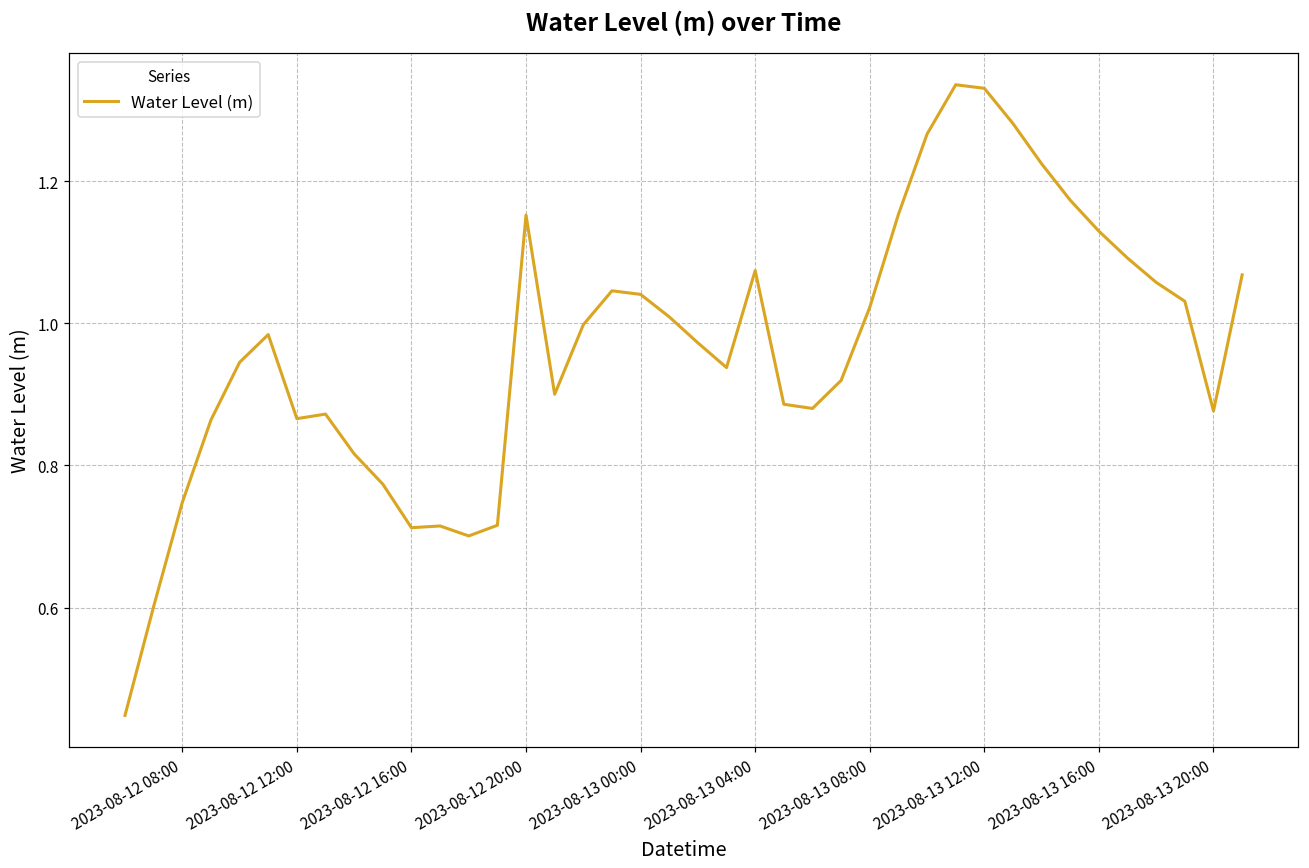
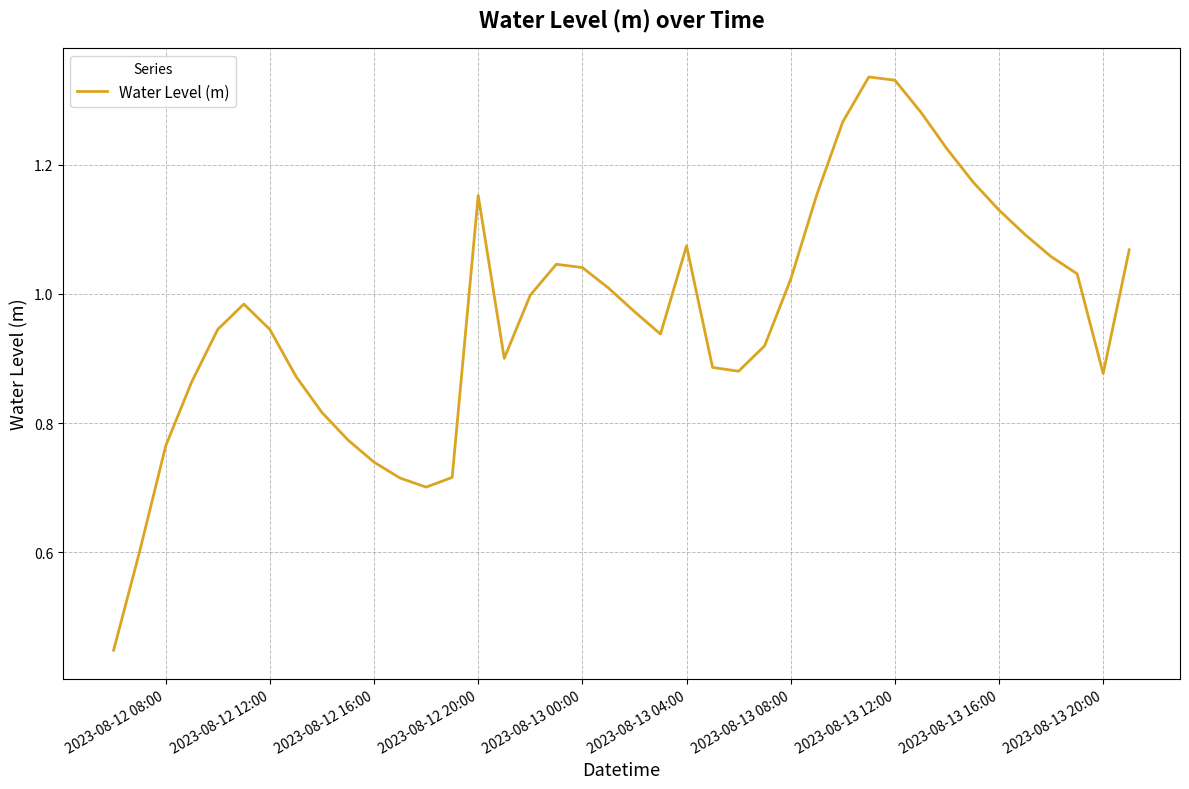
  {
-   "2023-08-12 08:00": 0.75,
-   "2023-08-12 12:00": 0.87,
-   "2023-08-12 16:00": 0.71,
+   "2023-08-12 08:00": 0.76,
+   "2023-08-12 12:00": 0.94,
+   "2023-08-12 16:00": 0.74,
    "2023-08-12 20:00": 1.15,
    "2023-08-13 00:00": 1.04,
    "2023-08-13 04:00": 1.07,
    "2023-08-13 08:00": 1.02,
    "2023-08-13 12:00": 1.33,
    "2023-08-13 16:00": 1.13,
    "2023-08-13 20:00": 0.88
  }
